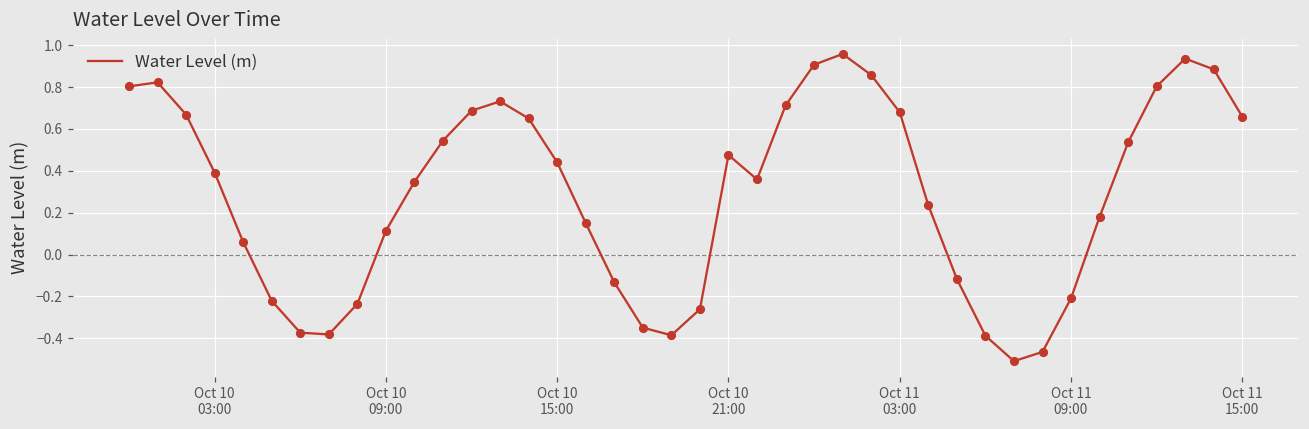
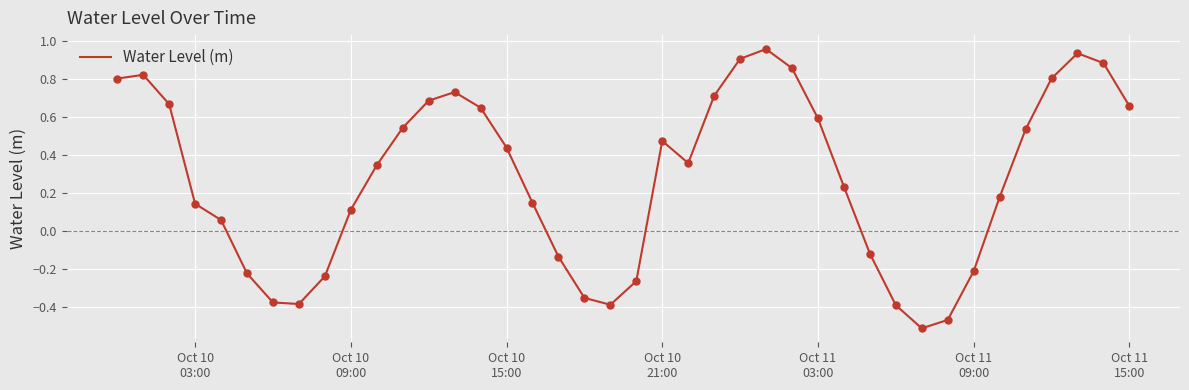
  {
-   "Oct 10 03:00": 0.39,
+   "Oct 10 03:00": 0.15,
    "Oct 10 09:00": 0.11,
    "Oct 10 15:00": 0.44,
    "Oct 10 21:00": 0.48,
-   "Oct 11 03:00": 0.68,
+   "Oct 11 03:00": 0.59,
    "Oct 11 09:00": -0.21,
    "Oct 11 15:00": 0.66
  }
